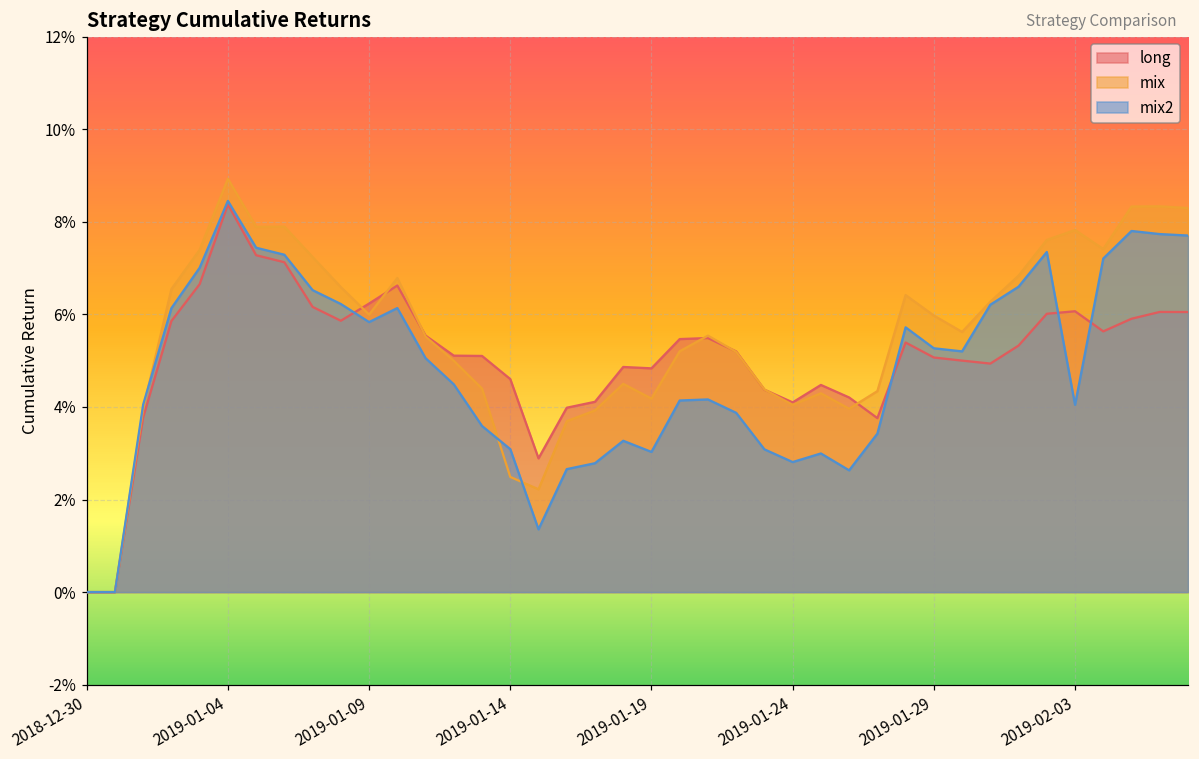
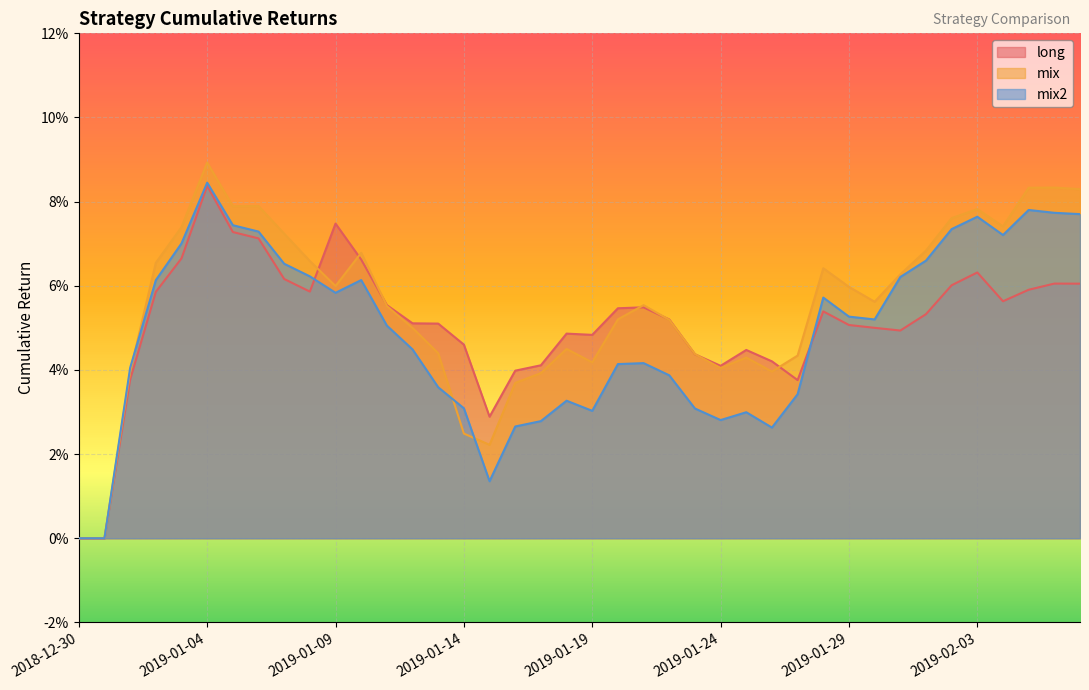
  {
    "long": {
      "2019-01-04": "8.4%",
-     "2019-01-09": "6.2%",
+     "2019-01-09": "7.5%",
      "2019-01-14": "4.6%",
      "2019-01-19": "4.8%",
      "2019-01-29": "5.1%",
-     "2019-02-03": "6.1%"
+     "2019-02-03": "6.3%"
    },
    "mix": {
      "2019-01-04": "8.9%",
      "2019-01-09": "6.0%",
      "2019-01-14": "2.5%",
      "2019-01-19": "4.2%",
      "2019-01-29": "6.0%",
      "2019-02-03": "7.8%"
    },
    "mix2": {
      "2019-01-04": "8.5%",
      "2019-01-09": "5.8%",
      "2019-01-14": "3.1%",
      "2019-01-19": "3.0%",
      "2019-01-24": "2.8%",
      "2019-01-29": "5.3%",
-     "2019-02-03": "4.0%"
+     "2019-02-03": "7.6%"
    }
  }
